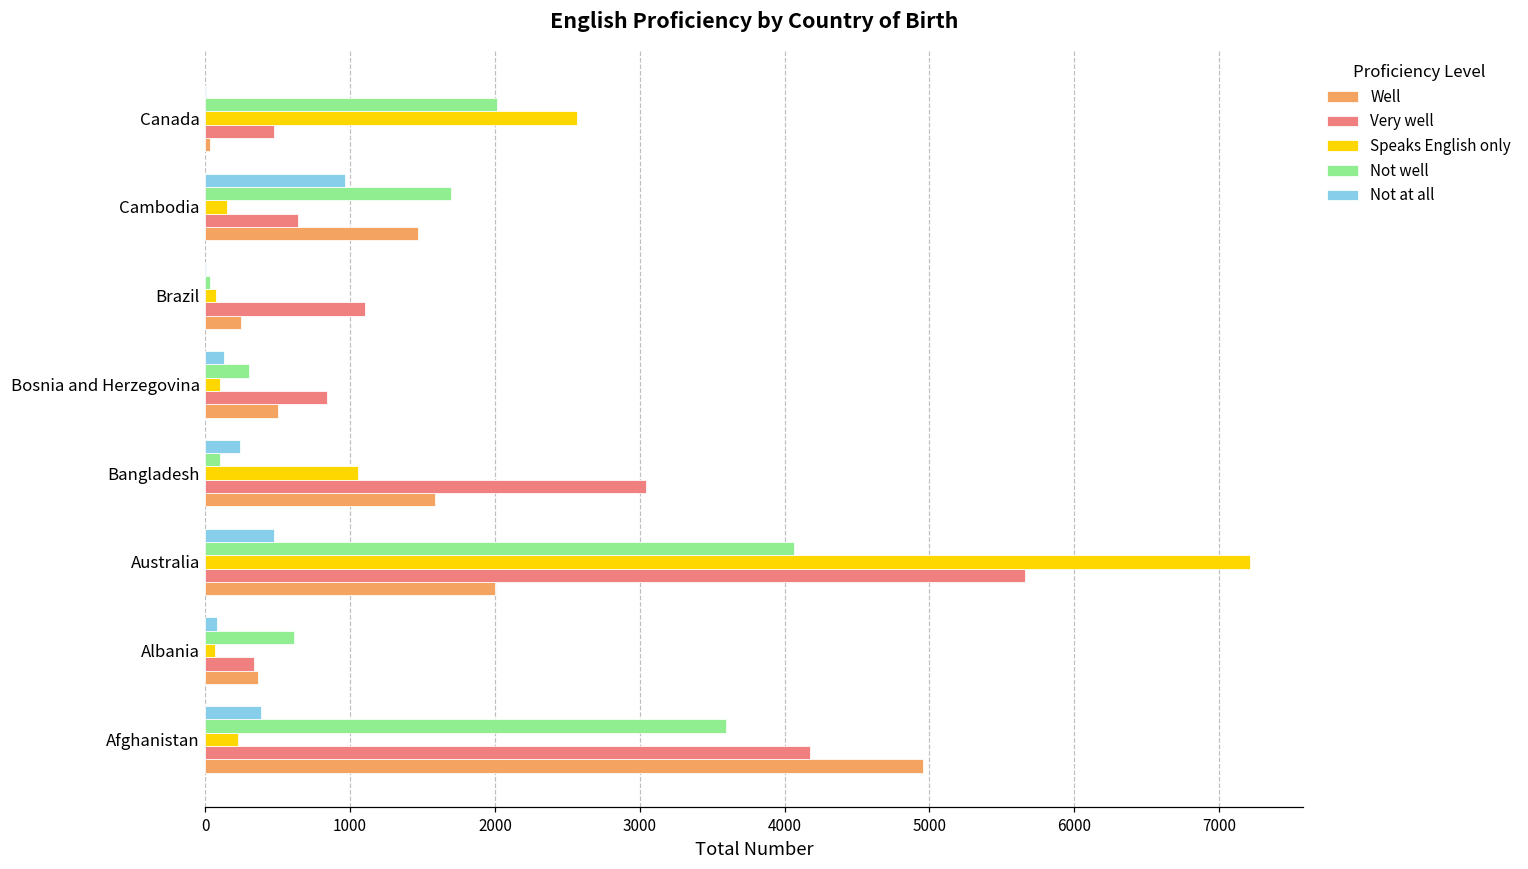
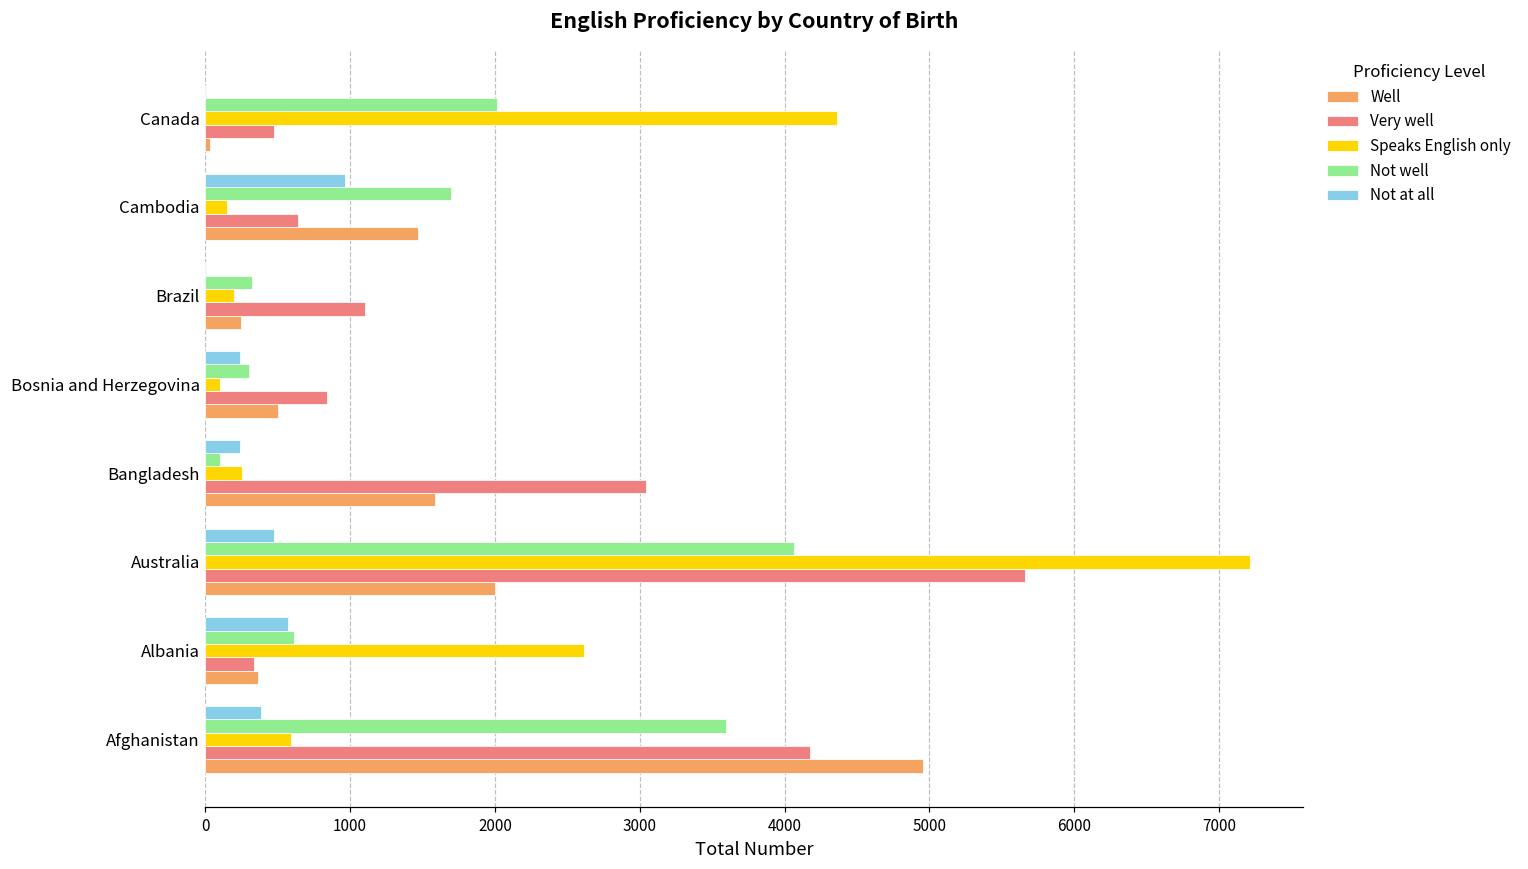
  {
    "Speaks English only": {
-     "Canada": 2560,
+     "Canada": 4360,
      "Cambodia": 150,
-     "Brazil": 80,
+     "Brazil": 200,
      "Bosnia and Herzegovina": 100,
-     "Bangladesh": 1050,
+     "Bangladesh": 260,
      "Australia": 7220,
-     "Albania": 70,
-     "Afghanistan": 230
+     "Albania": 2610,
+     "Afghanistan": 590
    },
    "Not well": {
      "Canada": 2010,
      "Cambodia": 1700,
-     "Brazil": 30,
+     "Brazil": 330,
      "Bosnia and Herzegovina": 300,
      "Bangladesh": 100,
      "Australia": 4070,
      "Albania": 610,
      "Afghanistan": 3590
    },
    "Not at all": {
      "Cambodia": 970,
-     "Bosnia and Herzegovina": 130,
+     "Bosnia and Herzegovina": 240,
      "Bangladesh": 240,
      "Australia": 470,
-     "Albania": 80,
+     "Albania": 570,
      "Afghanistan": 380
    }
  }
